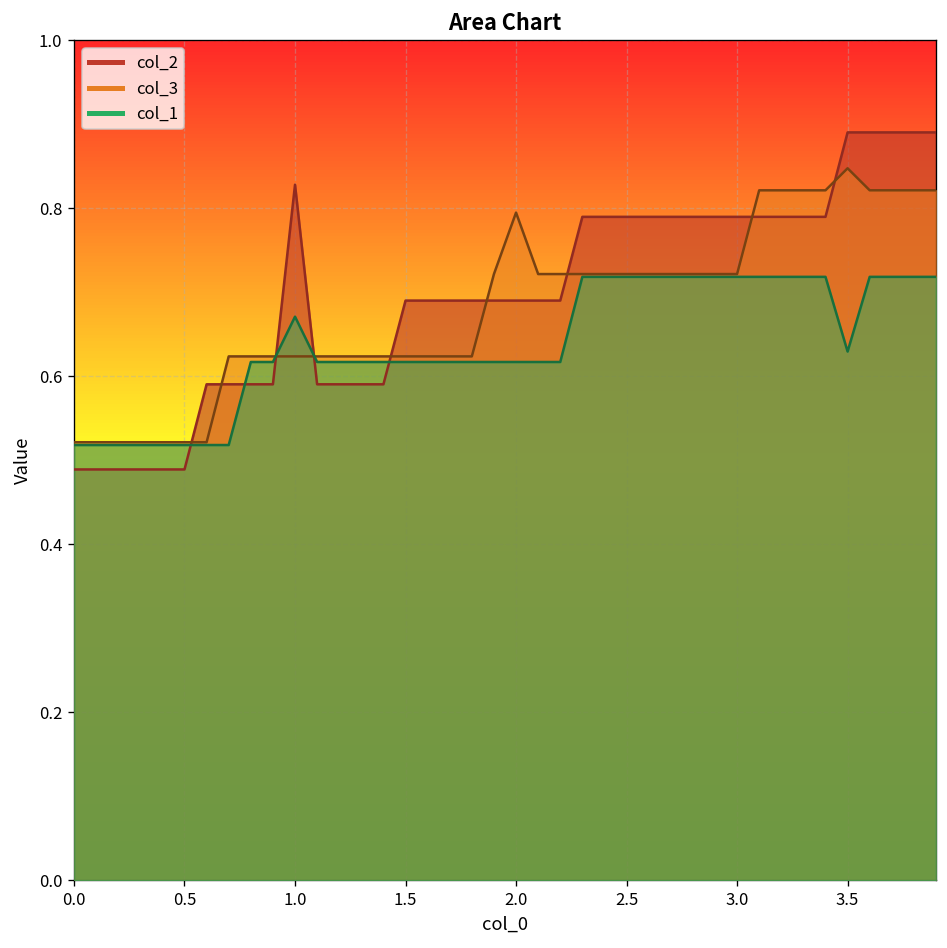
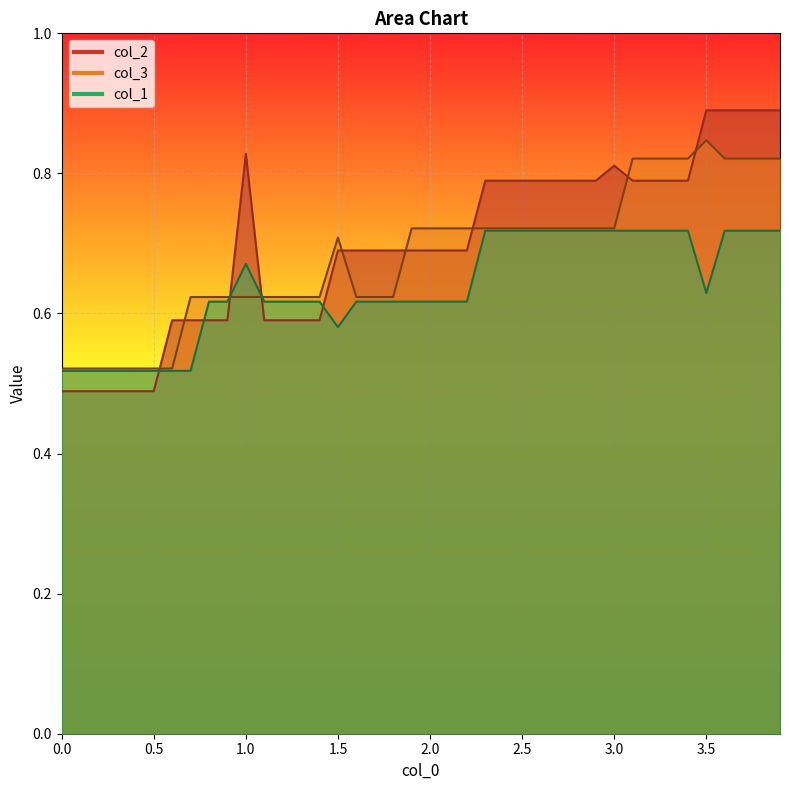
  {
    "col_2": {
      "0.0": 0.49,
      "0.5": 0.49,
      "1.0": 0.83,
      "1.5": 0.69,
      "2.0": 0.69,
      "2.5": 0.79,
-     "3.0": 0.79,
+     "3.0": 0.81,
      "3.5": 0.89
    },
    "col_3": {
      "1.0": 0.62,
-     "1.5": 0.62,
-     "2.0": 0.79,
+     "1.5": 0.71,
+     "2.0": 0.72,
      "3.5": 0.85
    },
    "col_1": {
      "1.0": 0.67,
-     "1.5": 0.62,
+     "1.5": 0.58,
      "2.0": 0.62,
      "3.5": 0.63
    }
  }
